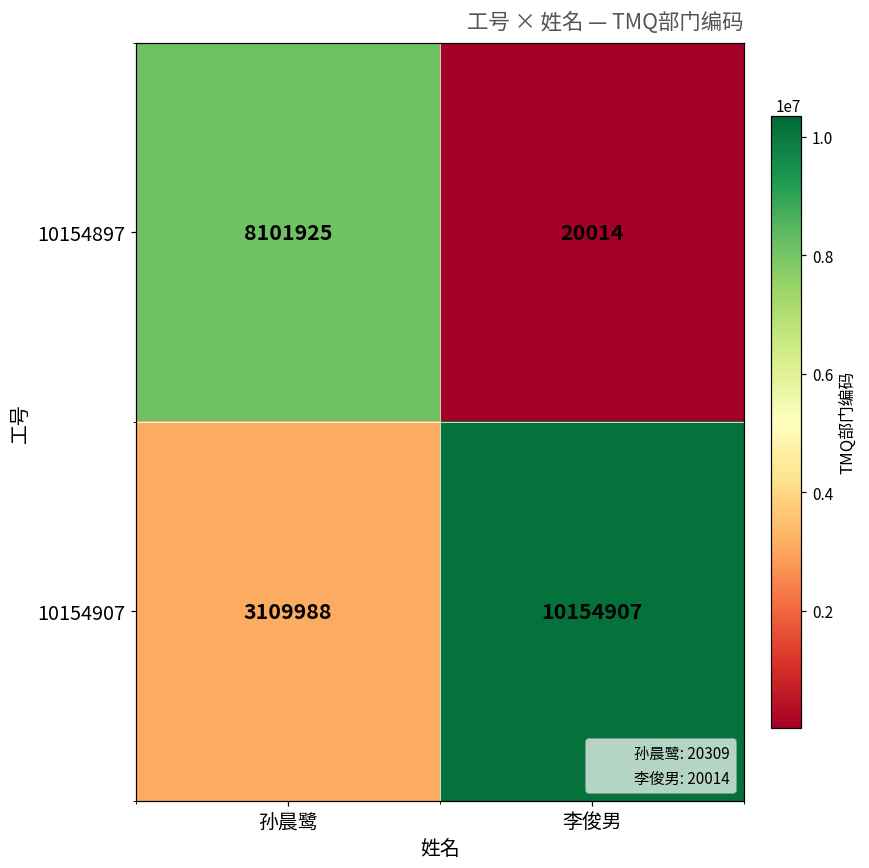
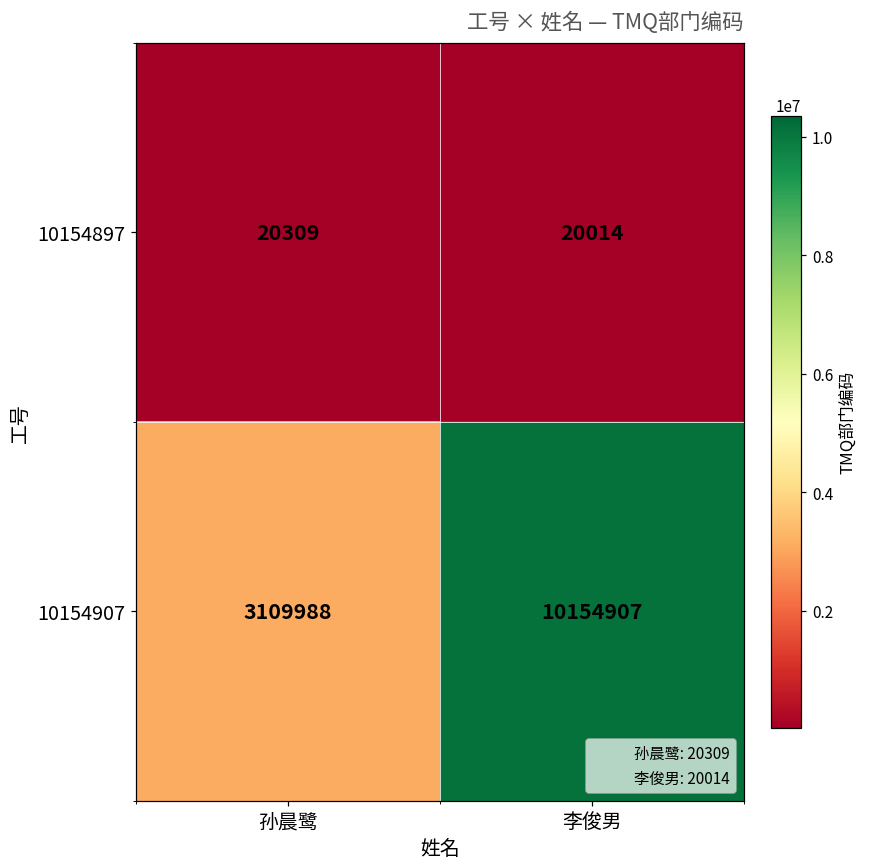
  {
    "10154897": {
-     "孙晨鹭": 8101925,
+     "孙晨鹭": 20309,
      "李俊男": 20014
    },
    "10154907": {
      "孙晨鹭": 3109988,
      "李俊男": 10154907
    }
  }
